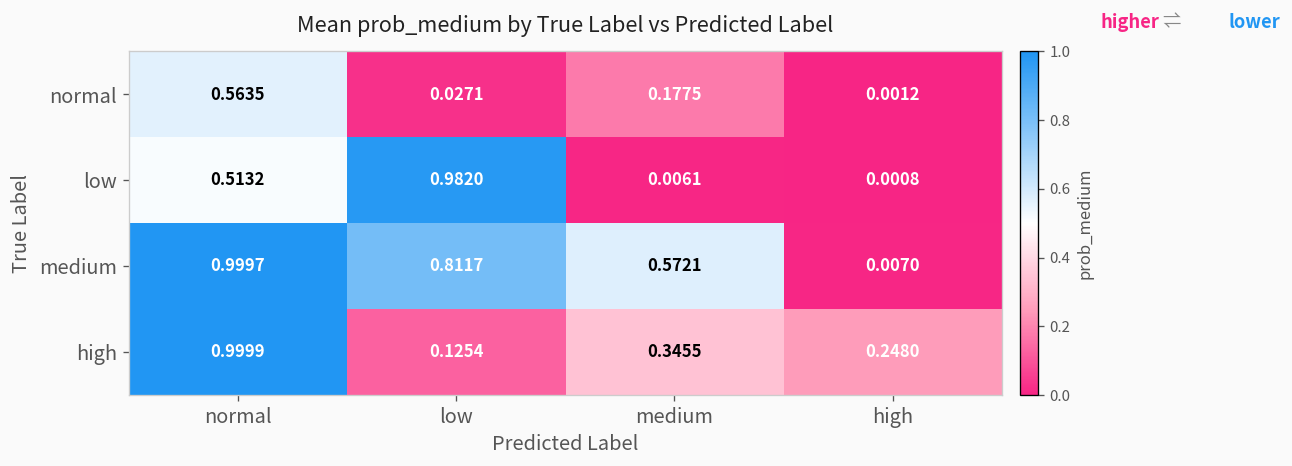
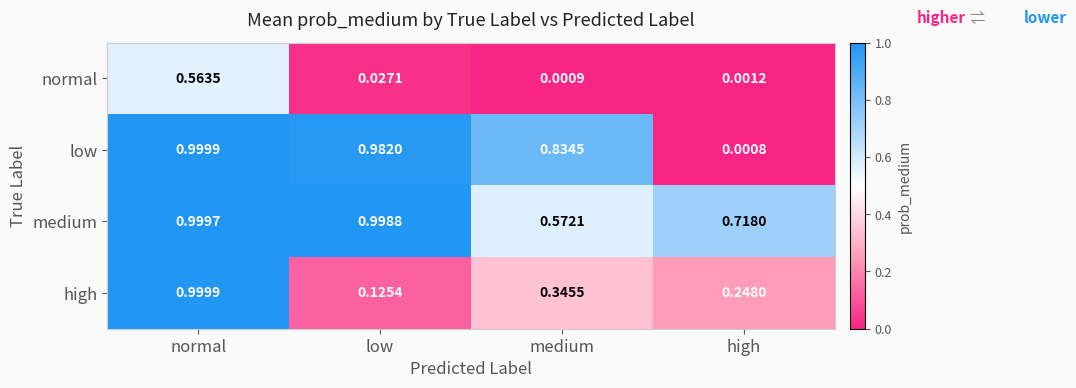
  {
    "normal": {
      "normal": 0.5635,
      "low": 0.0271,
-     "medium": 0.1775,
+     "medium": 0.0009,
      "high": 0.0012
    },
    "low": {
-     "normal": 0.5132,
+     "normal": 0.9999,
      "low": 0.9820,
-     "medium": 0.0061,
+     "medium": 0.8345,
      "high": 0.0008
    },
    "medium": {
      "normal": 0.9997,
-     "low": 0.8117,
+     "low": 0.9988,
      "medium": 0.5721,
-     "high": 0.0070
+     "high": 0.7180
    },
    "high": {
      "normal": 0.9999,
      "low": 0.1254,
      "medium": 0.3455,
      "high": 0.2480
    }
  }
